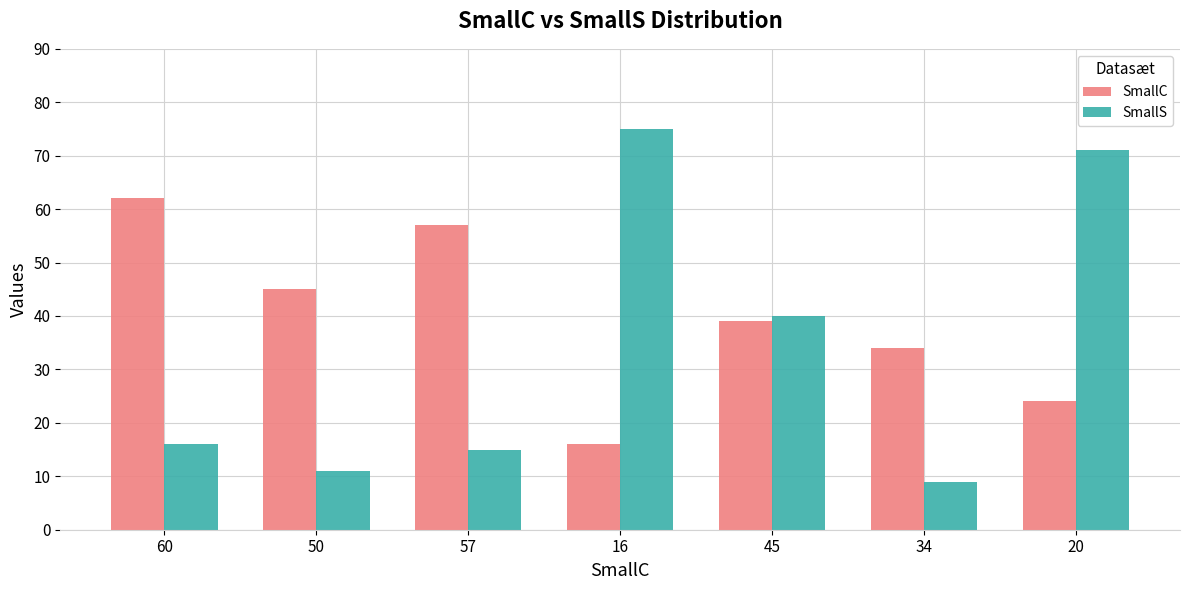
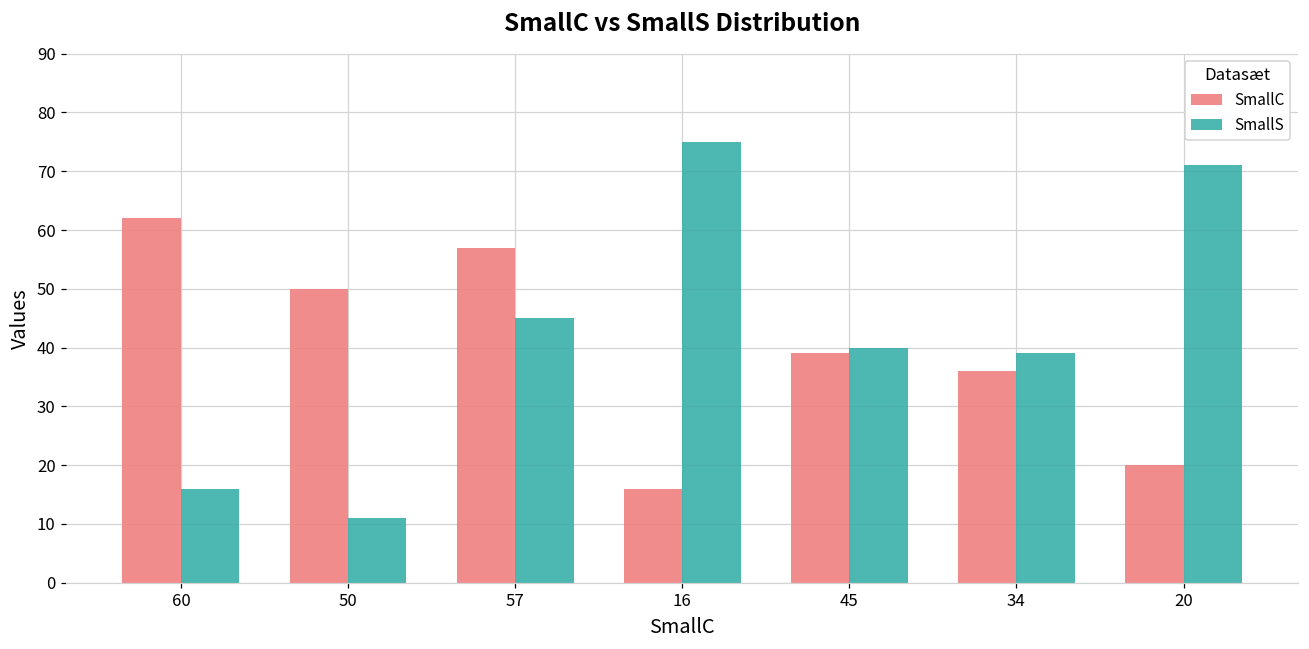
  {
    "SmallC": {
      "60": 62,
-     "50": 45,
+     "50": 50,
      "57": 57,
      "16": 16,
      "45": 39,
-     "34": 34,
-     "20": 24
+     "34": 36,
+     "20": 20
    },
    "SmallS": {
      "60": 16,
      "50": 11,
-     "57": 15,
+     "57": 45,
      "16": 75,
      "45": 40,
-     "34": 9,
+     "34": 39,
      "20": 71
    }
  }
